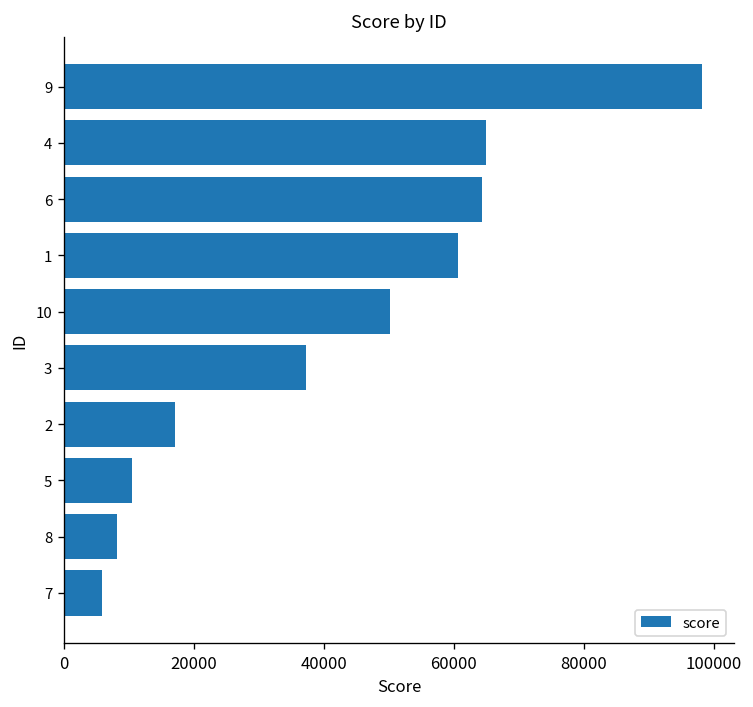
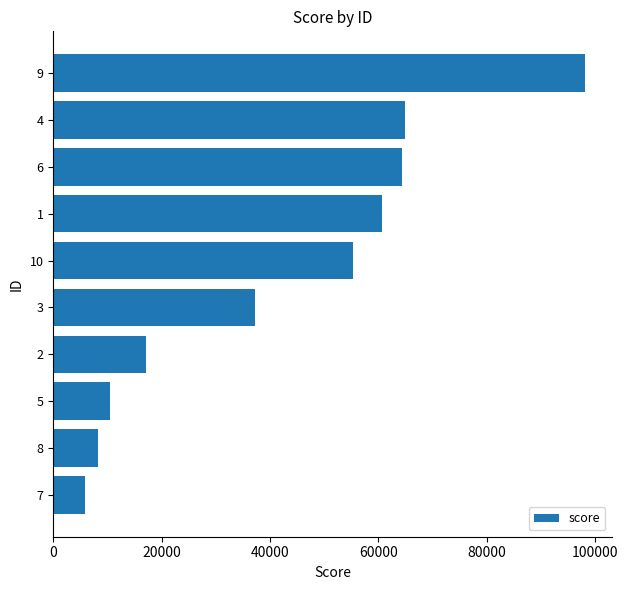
  {
    "9": 98000,
    "4": 65000,
    "6": 64000,
    "1": 61000,
-   "10": 50000,
+   "10": 55000,
    "3": 37000,
    "2": 17000,
    "5": 10000,
    "8": 8000,
    "7": 6000
  }
